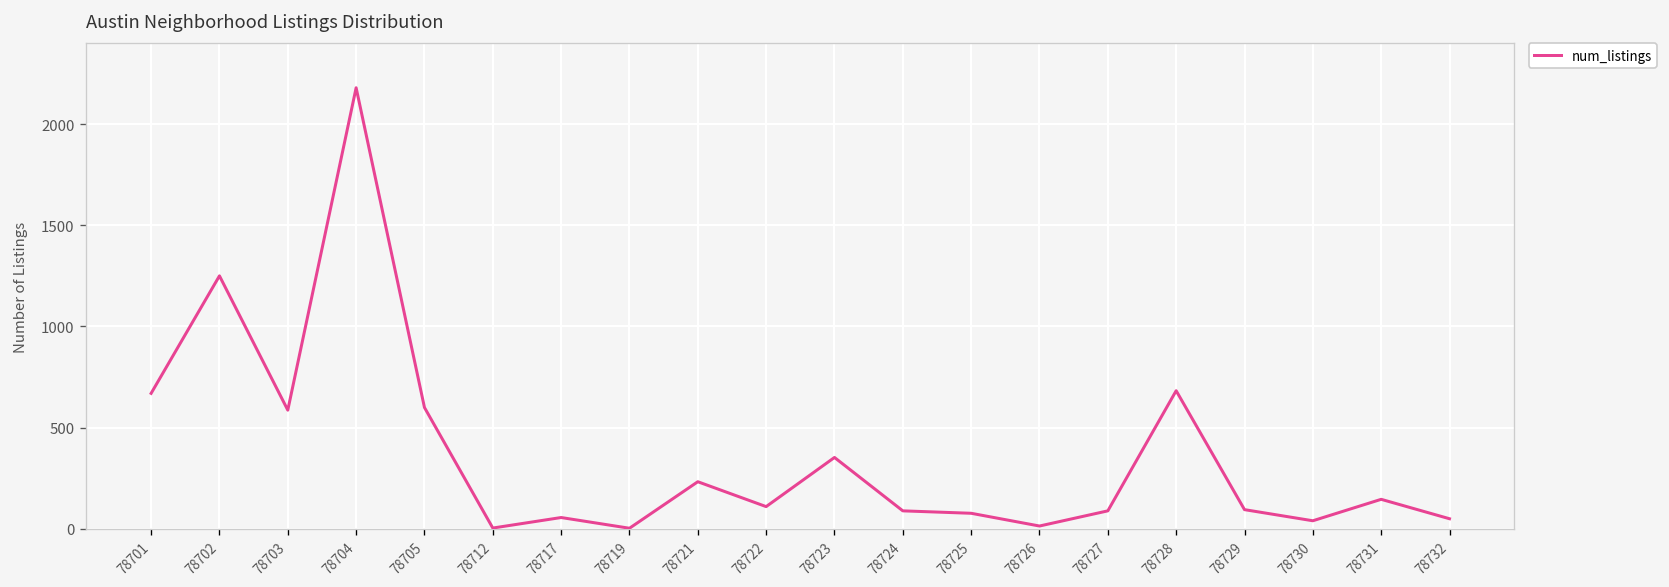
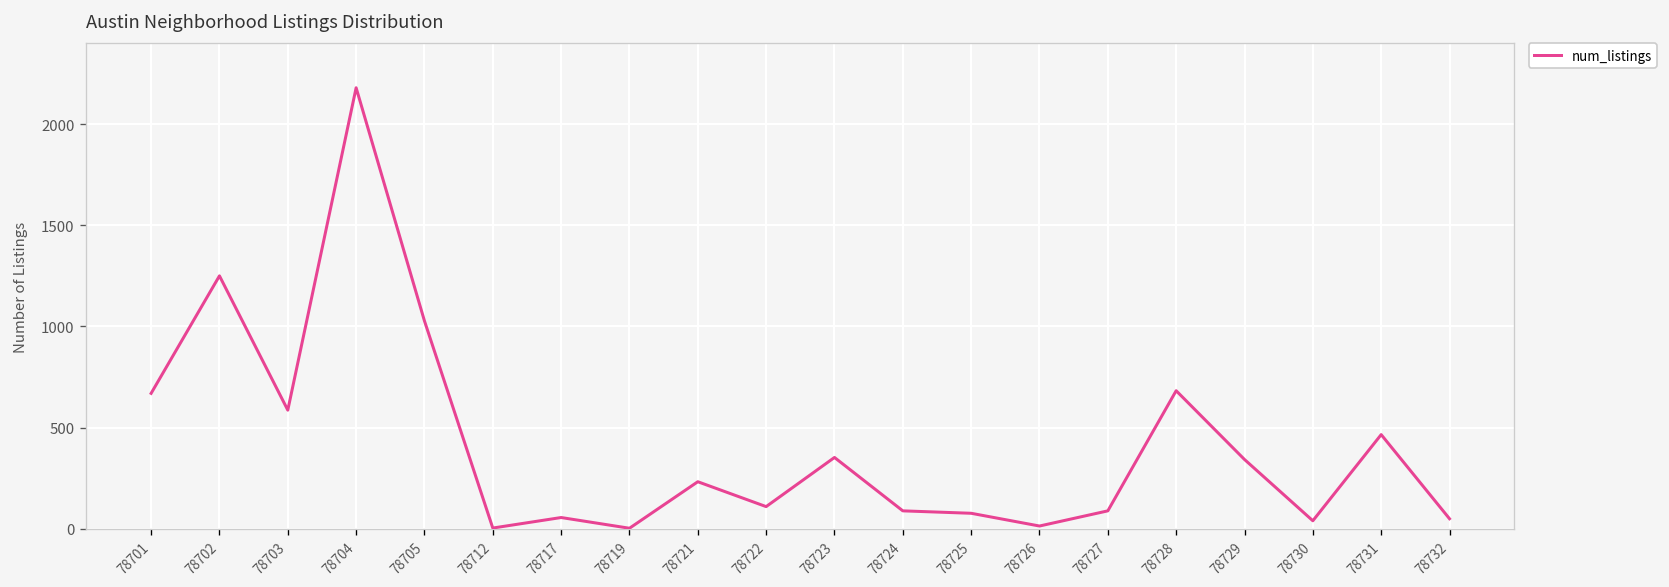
  {
    "78701": 670,
    "78702": 1250,
    "78703": 590,
    "78704": 2180,
-   "78705": 600,
+   "78705": 1030,
    "78712": 0,
    "78717": 60,
    "78719": 0,
    "78721": 230,
    "78722": 110,
    "78723": 350,
    "78724": 90,
    "78725": 80,
    "78726": 10,
    "78727": 90,
    "78728": 680,
-   "78729": 90,
+   "78729": 340,
    "78730": 40,
-   "78731": 150,
+   "78731": 470,
    "78732": 50
  }
